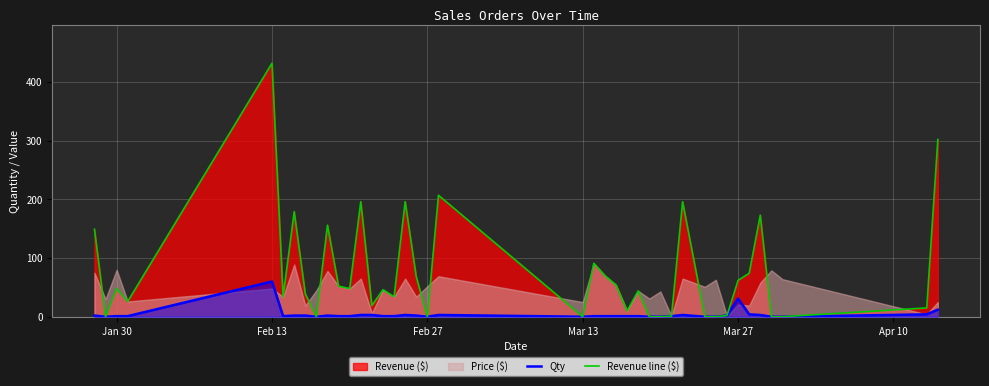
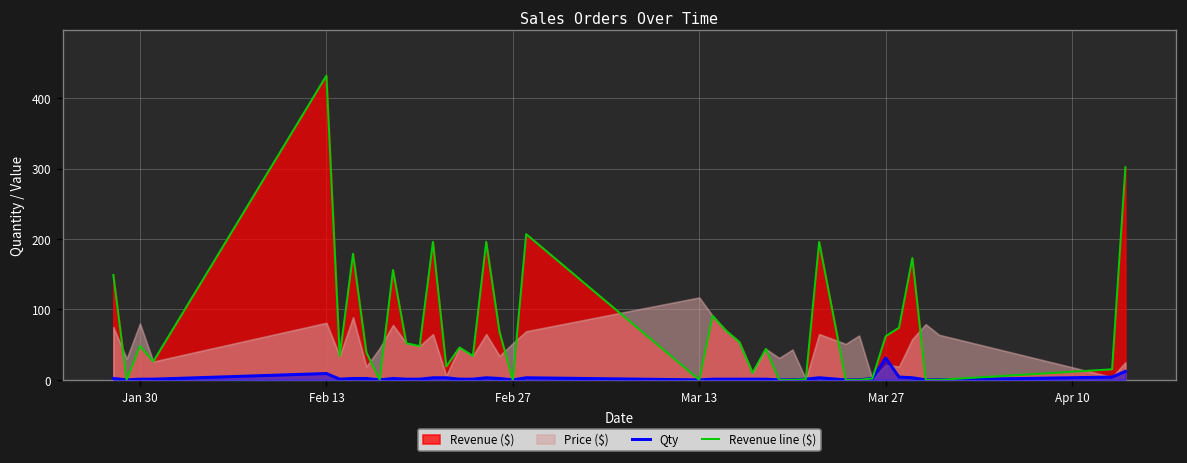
  {
    "Qty": {
      "Jan 30": 0,
-     "Feb 13": 60,
+     "Feb 13": 10,
      "Mar 27": 30
    },
    "Revenue ($)": {
      "Jan 30": 50,
      "Feb 13": 430,
      "Mar 27": 60
    },
    "Price ($)": {
      "Jan 30": 80,
-     "Feb 13": 50,
+     "Feb 13": 80,
      "Feb 27": 50,
-     "Mar 13": 30,
+     "Mar 13": 120,
      "Mar 27": 20
    }
  }
